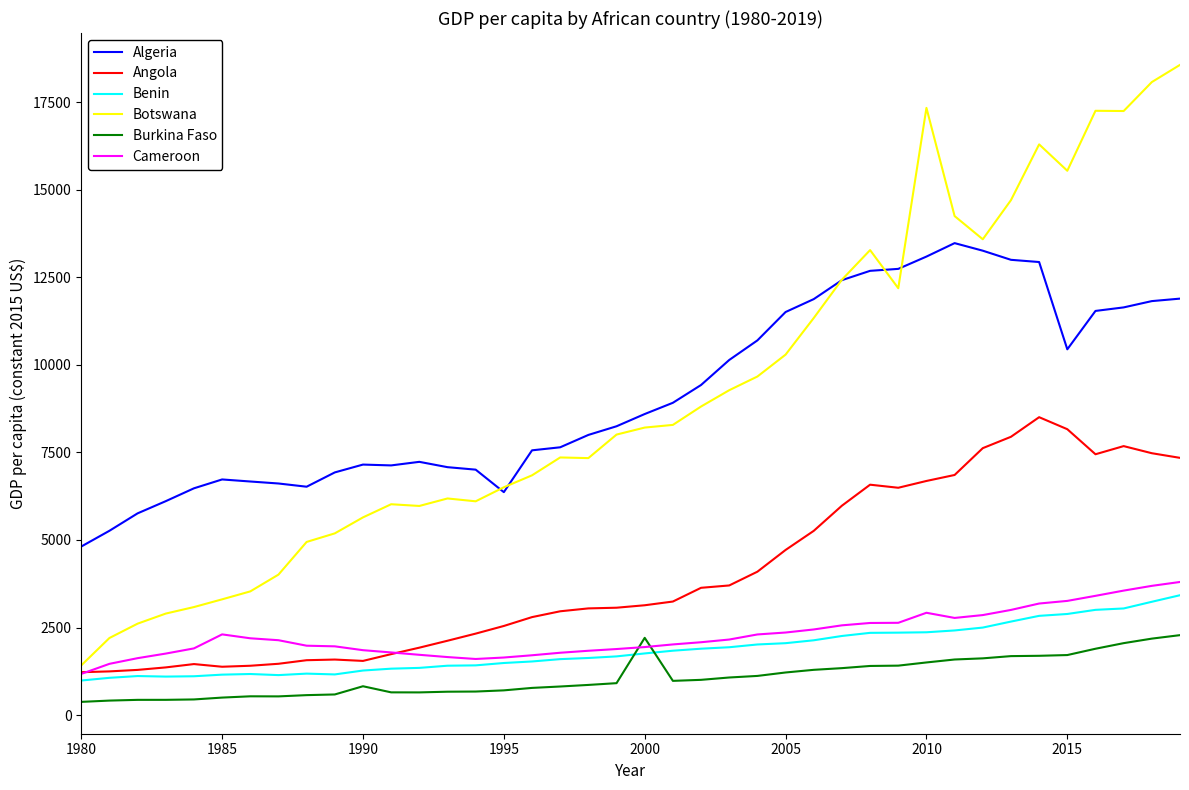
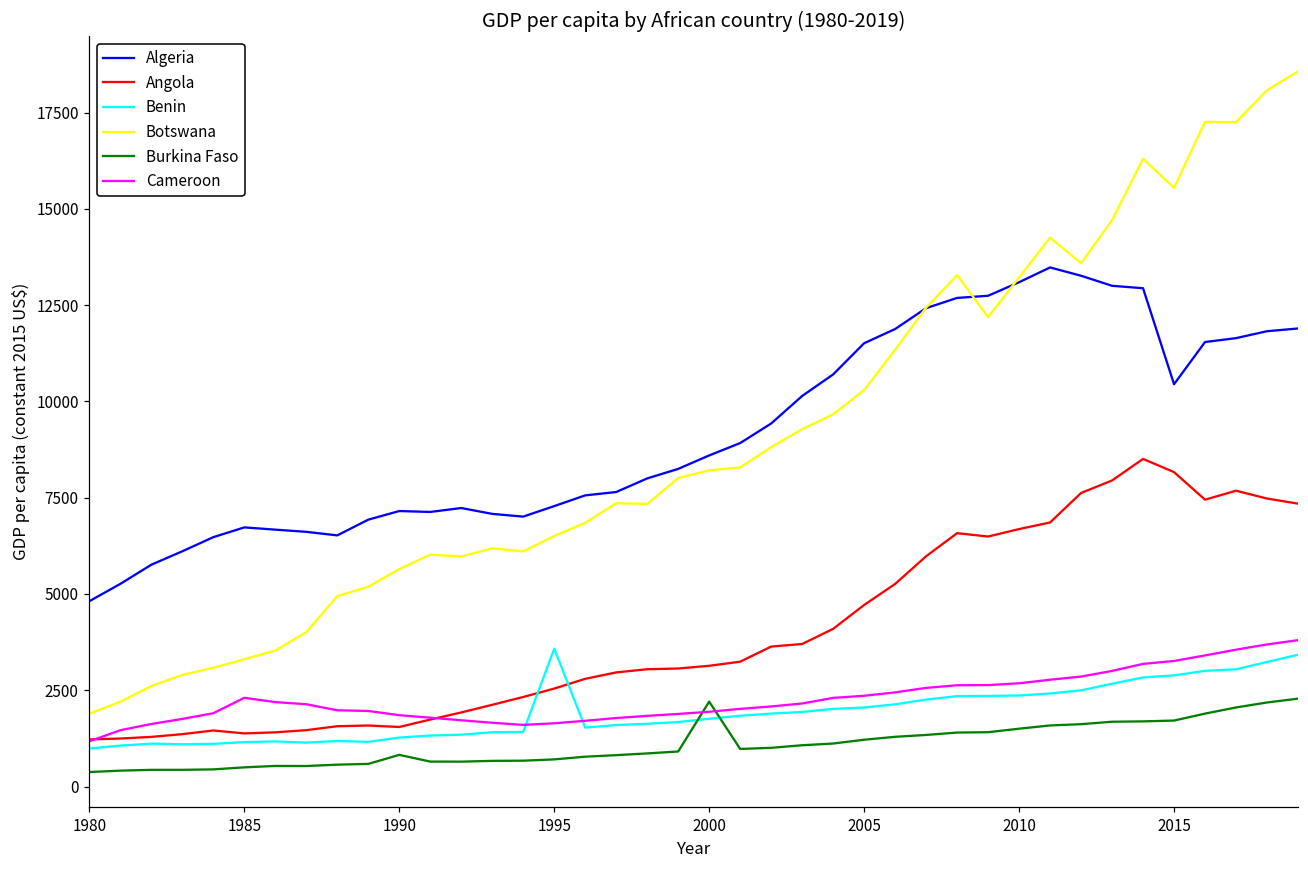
  {
    "Algeria": {
      "1980": 4800,
      "1985": 6700,
      "1990": 7200,
-     "1995": 6400,
+     "1995": 7300,
      "2000": 8600,
      "2005": 11500,
      "2010": 13100,
      "2015": 10400
    },
    "Angola": {
      "1985": 1400,
      "1990": 1500,
      "1995": 2500,
      "2000": 3100,
      "2005": 4700,
      "2010": 6700,
      "2015": 8200
    },
    "Benin": {
      "1980": 1000,
      "1985": 1200,
      "1990": 1300,
-     "1995": 1500,
+     "1995": 3600,
      "2000": 1800,
      "2005": 2100,
      "2010": 2400,
      "2015": 2900
    },
    "Botswana": {
-     "1980": 1400,
+     "1980": 1900,
      "1985": 3300,
      "1990": 5600,
      "1995": 6500,
      "2000": 8200,
      "2005": 10300,
-     "2010": 17300,
+     "2010": 13200,
      "2015": 15500
    },
    "Burkina Faso": {
      "1980": 400,
      "1985": 500,
      "1990": 800,
      "1995": 700,
      "2000": 2200,
      "2005": 1200,
      "2010": 1500,
      "2015": 1700
    },
    "Cameroon": {
      "1985": 2300,
      "1990": 1900,
      "1995": 1600,
      "2000": 1900,
      "2005": 2400,
-     "2010": 2900,
+     "2010": 2700,
      "2015": 3300
    }
  }
